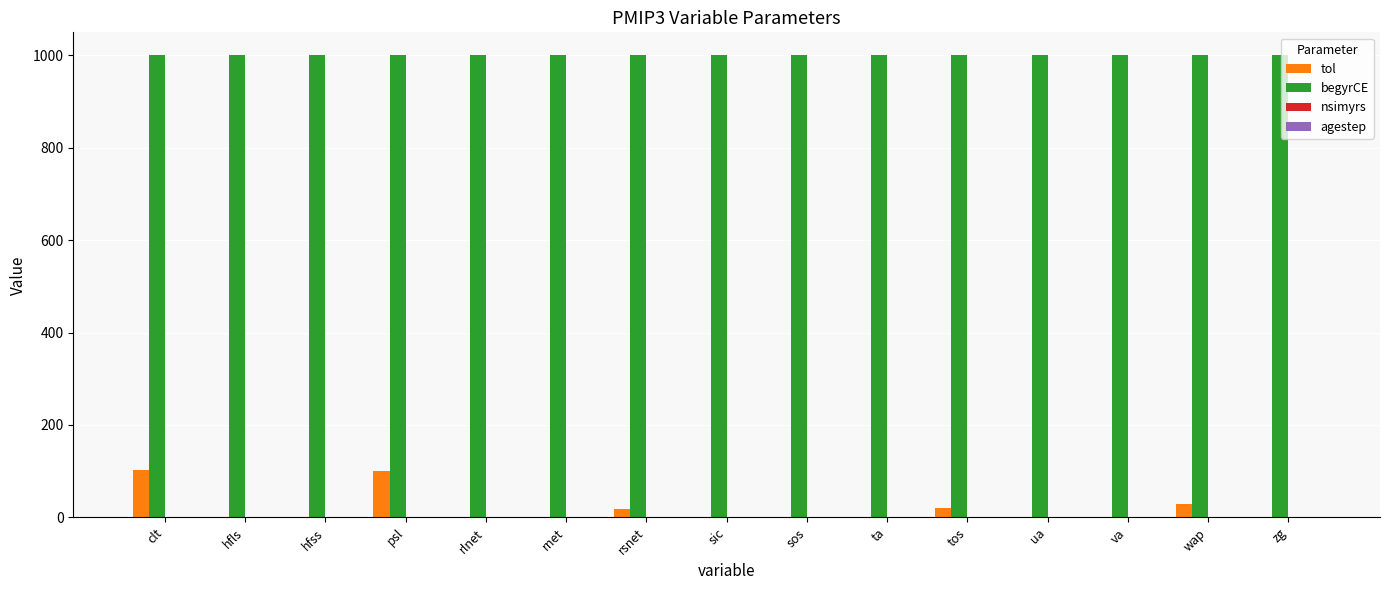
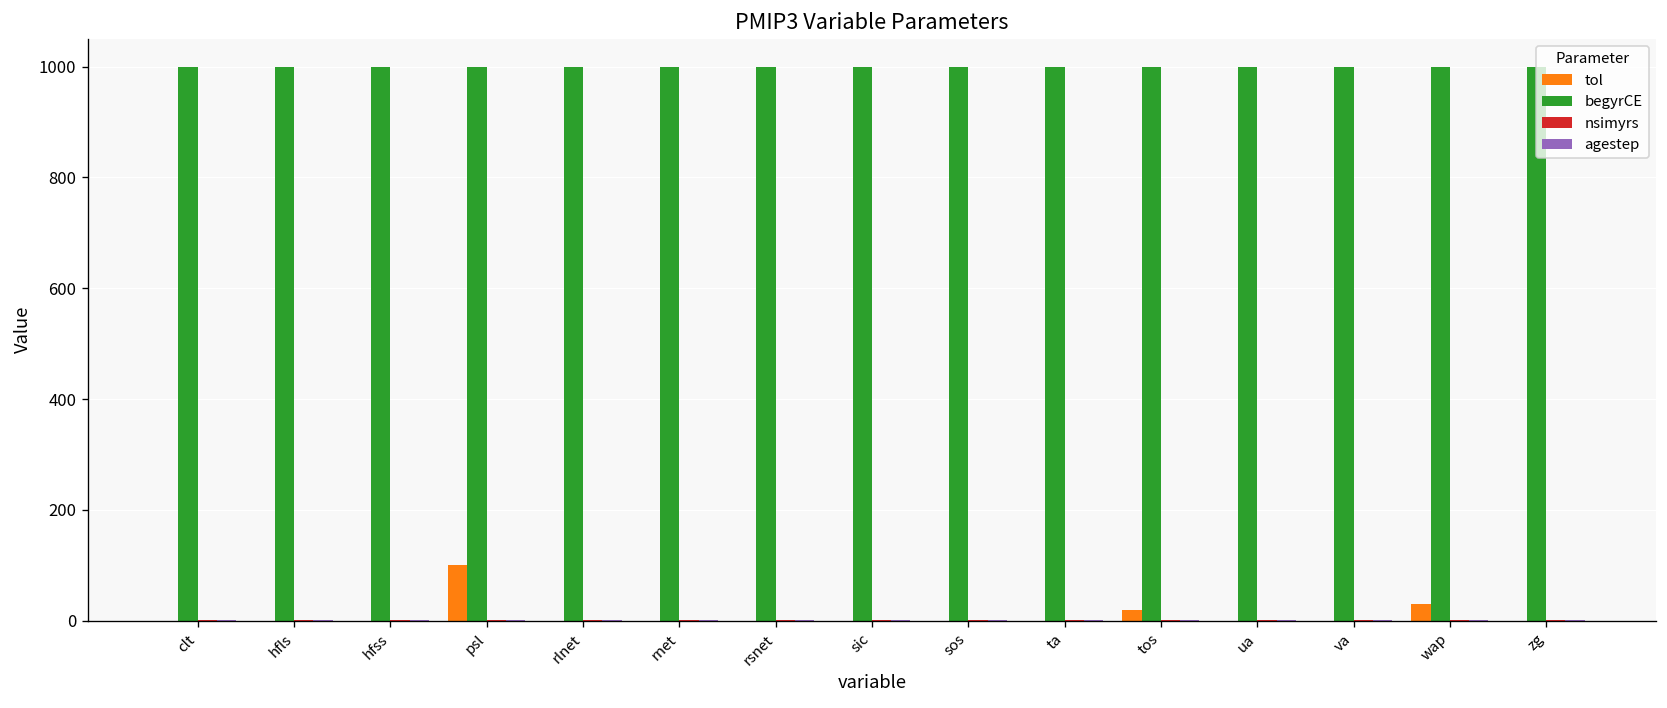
  {
    "tol": {
-     "clt": 100,
+     "clt": 0,
      "psl": 100,
-     "rsnet": 20,
+     "rsnet": 0,
      "tos": 20,
      "wap": 30
    },
    "begyrCE": {
      "clt": 1000,
      "hfls": 1000,
      "hfss": 1000,
      "psl": 1000,
      "rlnet": 1000,
      "rnet": 1000,
      "rsnet": 1000,
      "sic": 1000,
      "sos": 1000,
      "ta": 1000,
      "tos": 1000,
      "ua": 1000,
      "va": 1000,
      "wap": 1000
    }
  }
